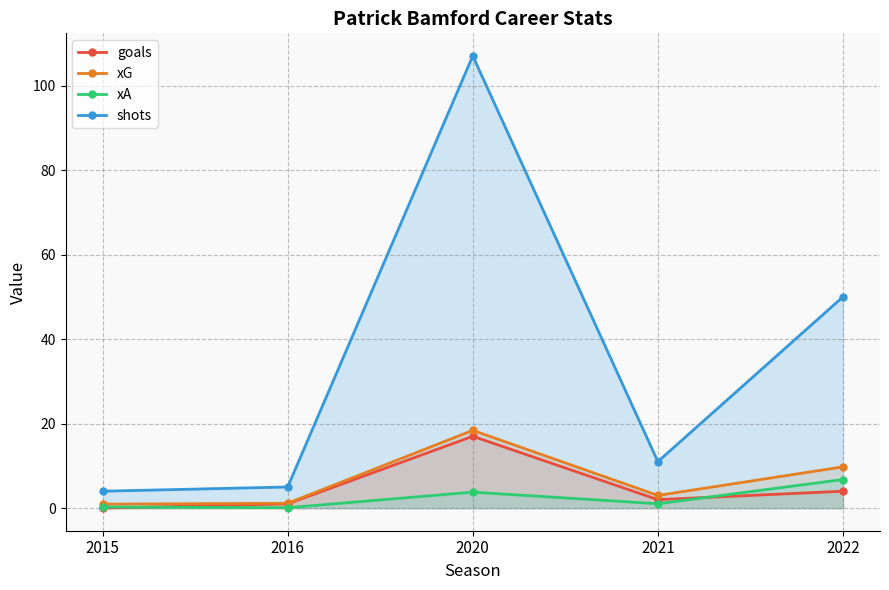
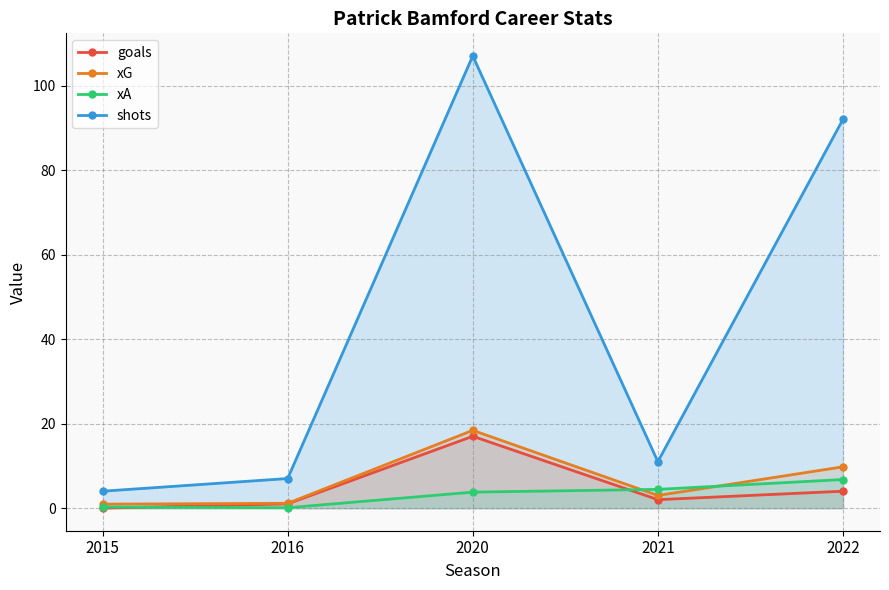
  {
    "xA": {
      "2016": 0,
      "2020": 4,
-     "2021": 1,
+     "2021": 4,
      "2022": 7
    },
    "shots": {
      "2015": 4,
-     "2016": 5,
+     "2016": 7,
      "2020": 107,
      "2021": 11,
-     "2022": 50
+     "2022": 92
    }
  }
